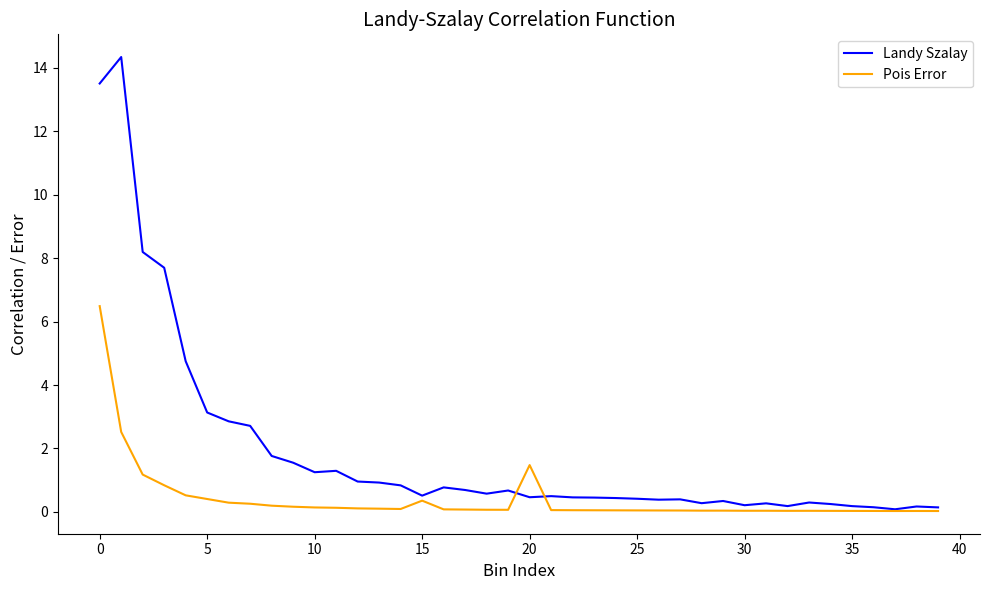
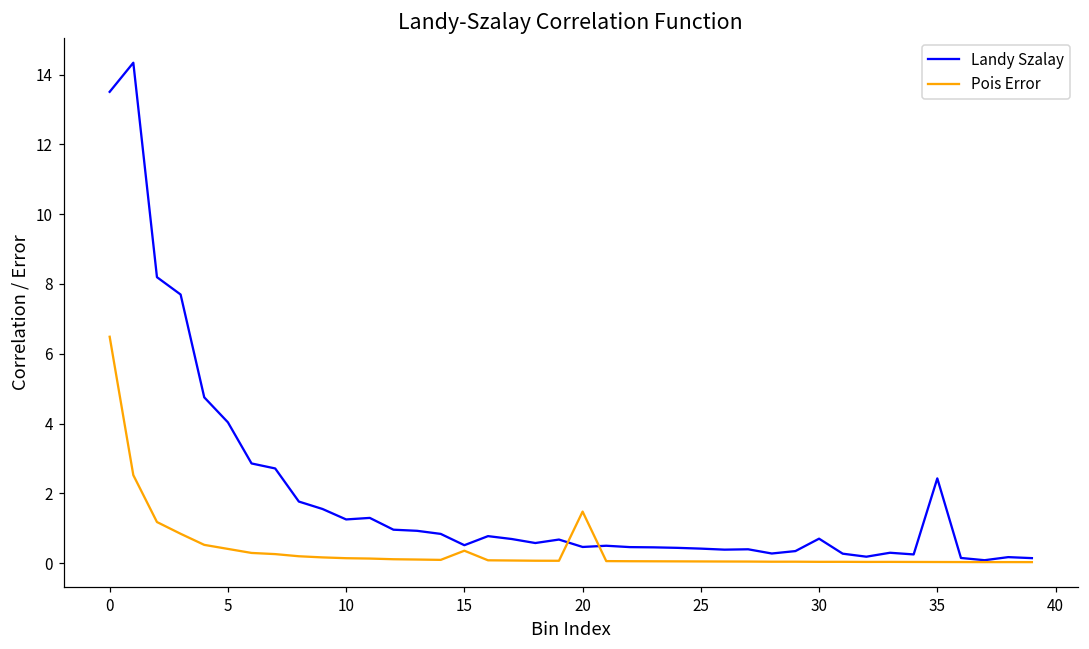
  {
    "Landy Szalay": {
      "0": 13.5,
-     "5": 3.1,
+     "5": 4.0,
      "10": 1.3,
      "15": 0.5,
      "20": 0.5,
      "25": 0.4,
-     "30": 0.2,
-     "35": 0.2
+     "30": 0.7,
+     "35": 2.4
    },
    "Pois Error": {
      "0": 6.5,
      "5": 0.4,
      "10": 0.1,
      "15": 0.4,
      "20": 1.5,
      "25": 0.0,
      "30": 0.0,
      "35": 0.0
    }
  }
